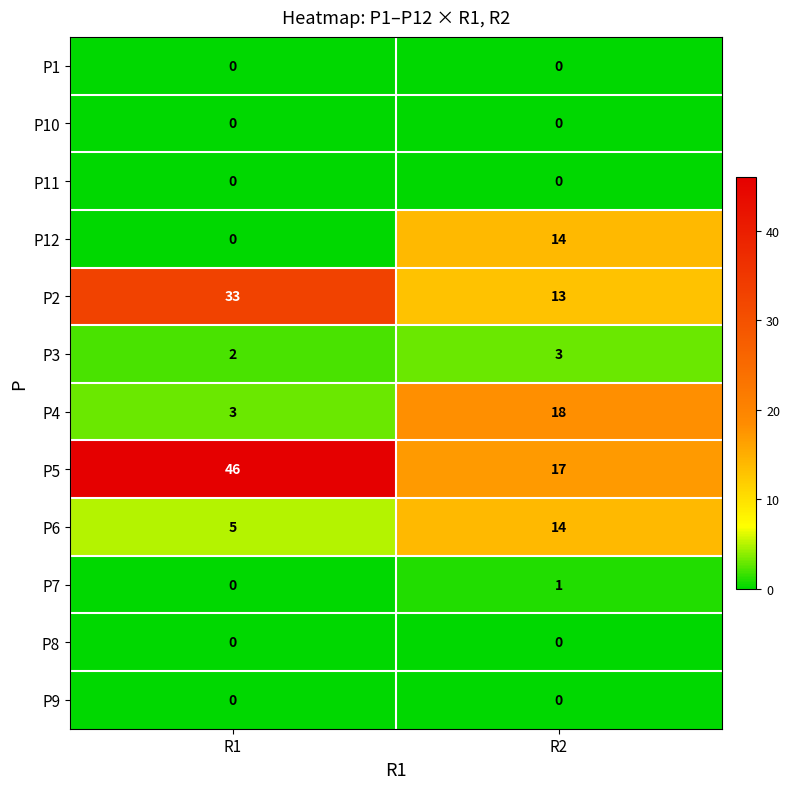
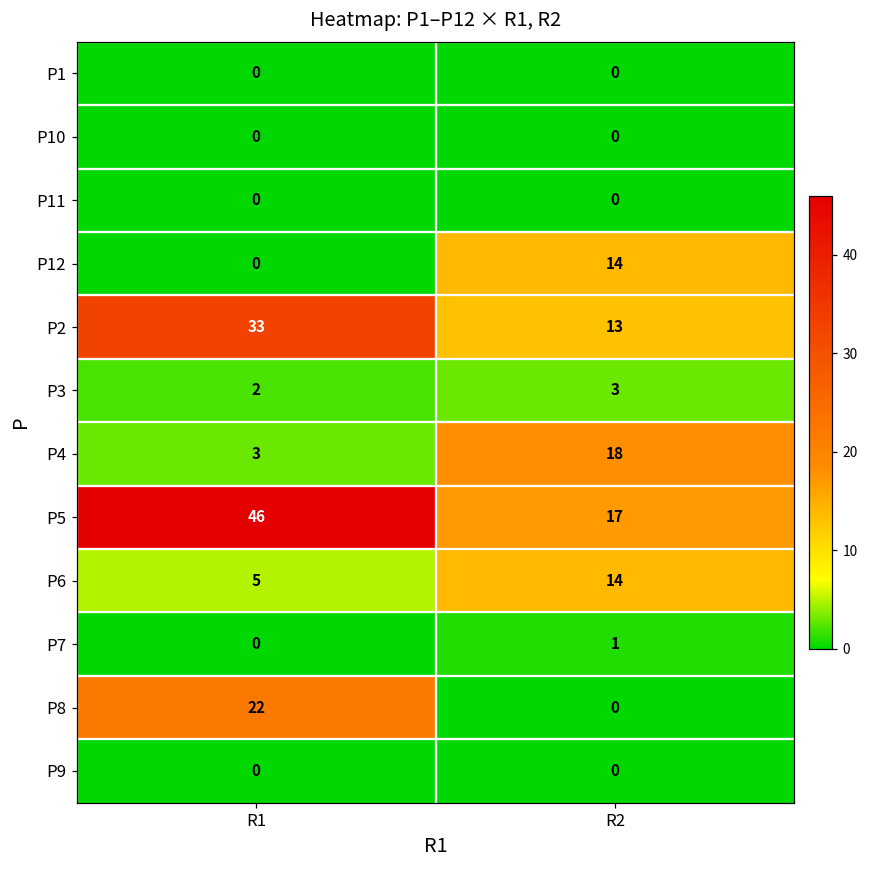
  {
    "P1": {
      "R1": 0,
      "R2": 0
    },
    "P10": {
      "R1": 0,
      "R2": 0
    },
    "P11": {
      "R1": 0,
      "R2": 0
    },
    "P12": {
      "R1": 0,
      "R2": 14
    },
    "P2": {
      "R1": 33,
      "R2": 13
    },
    "P3": {
      "R1": 2,
      "R2": 3
    },
    "P4": {
      "R1": 3,
      "R2": 18
    },
    "P5": {
      "R1": 46,
      "R2": 17
    },
    "P6": {
      "R1": 5,
      "R2": 14
    },
    "P7": {
      "R1": 0,
      "R2": 1
    },
    "P8": {
-     "R1": 0,
+     "R1": 22,
      "R2": 0
    },
    "P9": {
      "R1": 0,
      "R2": 0
    }
  }
